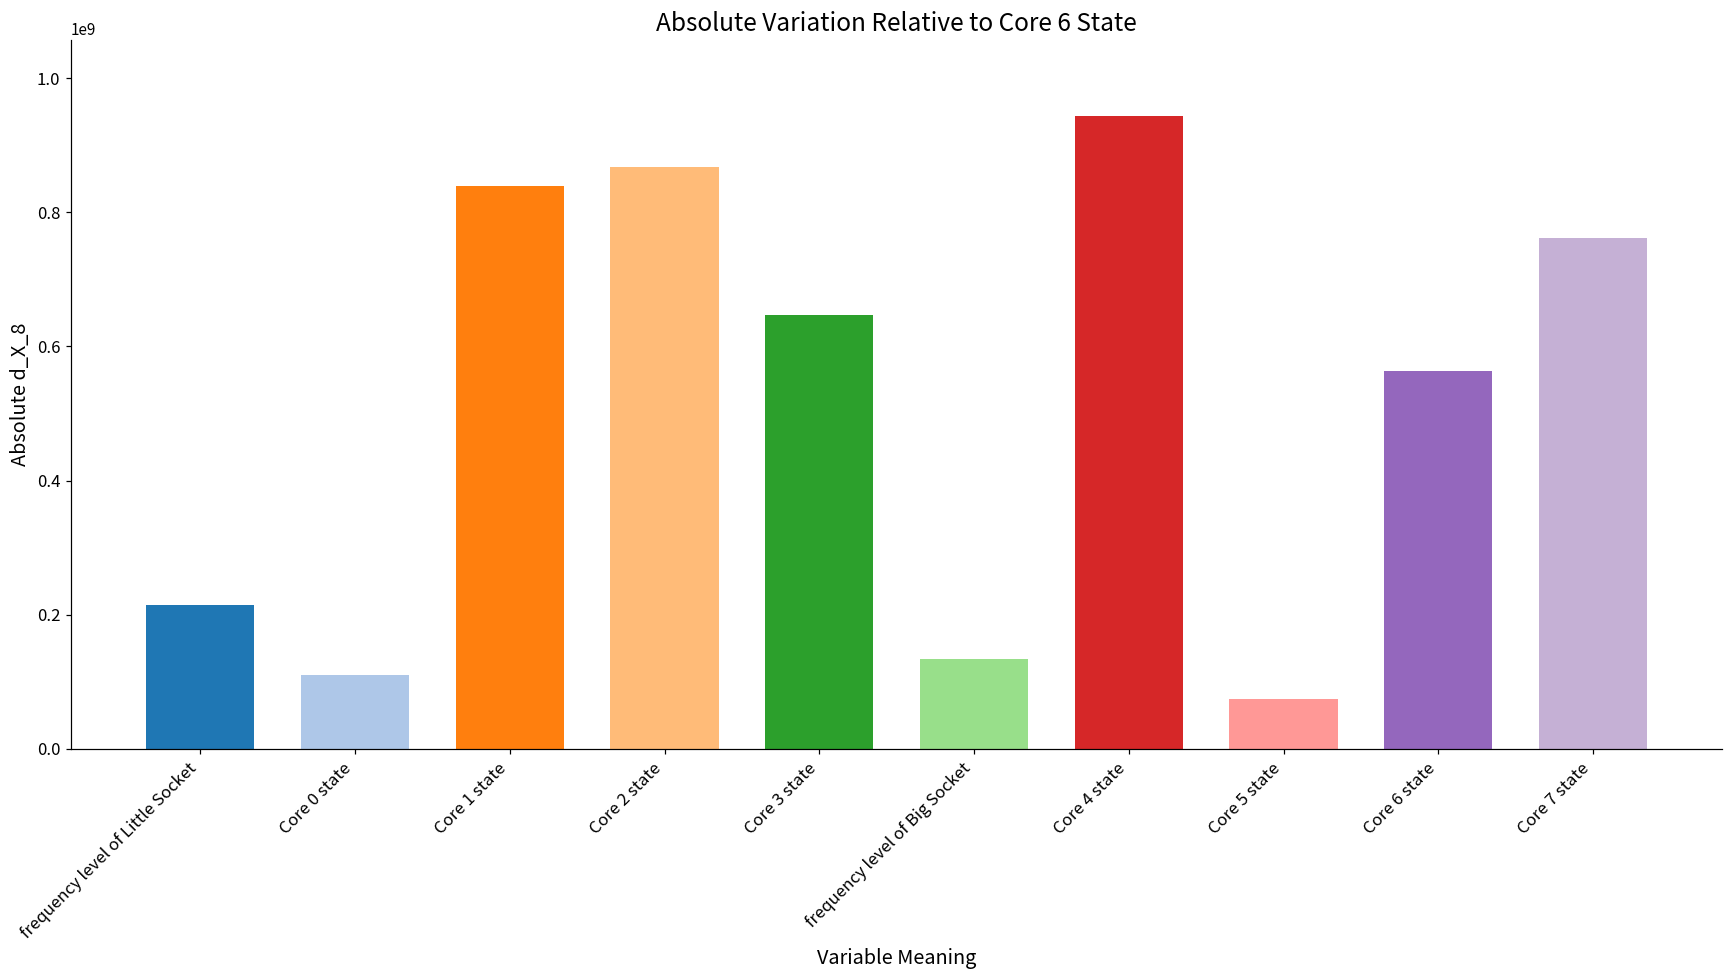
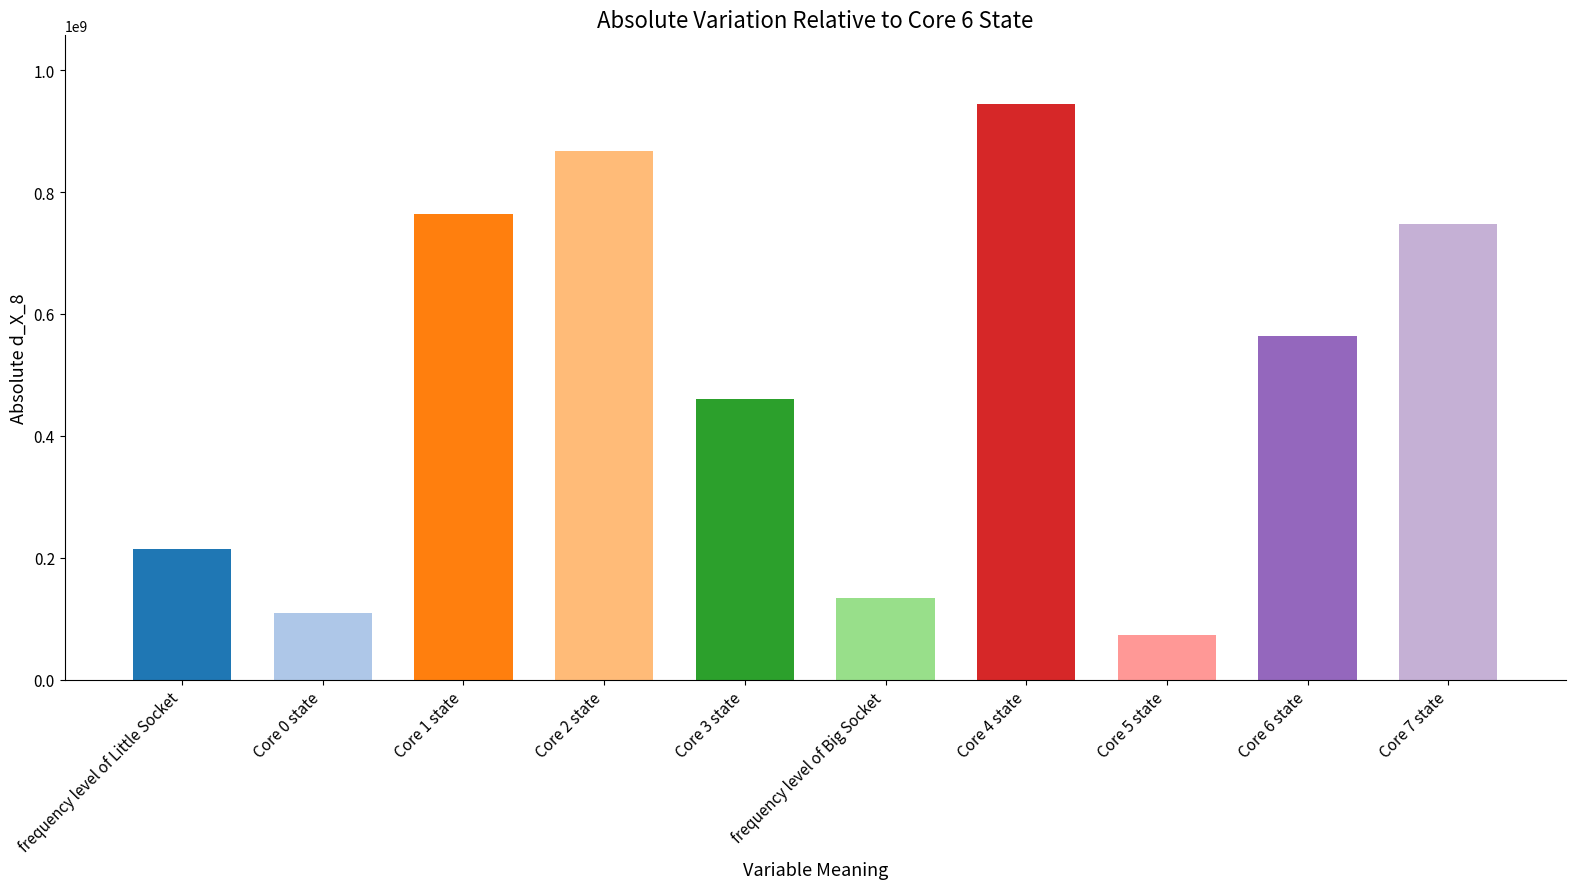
  {
    "frequency level of Little Socket": 210000000,
    "Core 0 state": 110000000,
-   "Core 1 state": 840000000,
+   "Core 1 state": 760000000,
    "Core 2 state": 870000000,
-   "Core 3 state": 650000000,
+   "Core 3 state": 460000000,
    "frequency level of Big Socket": 130000000,
    "Core 4 state": 940000000,
    "Core 5 state": 70000000,
    "Core 6 state": 560000000,
-   "Core 7 state": 760000000
+   "Core 7 state": 750000000
  }
